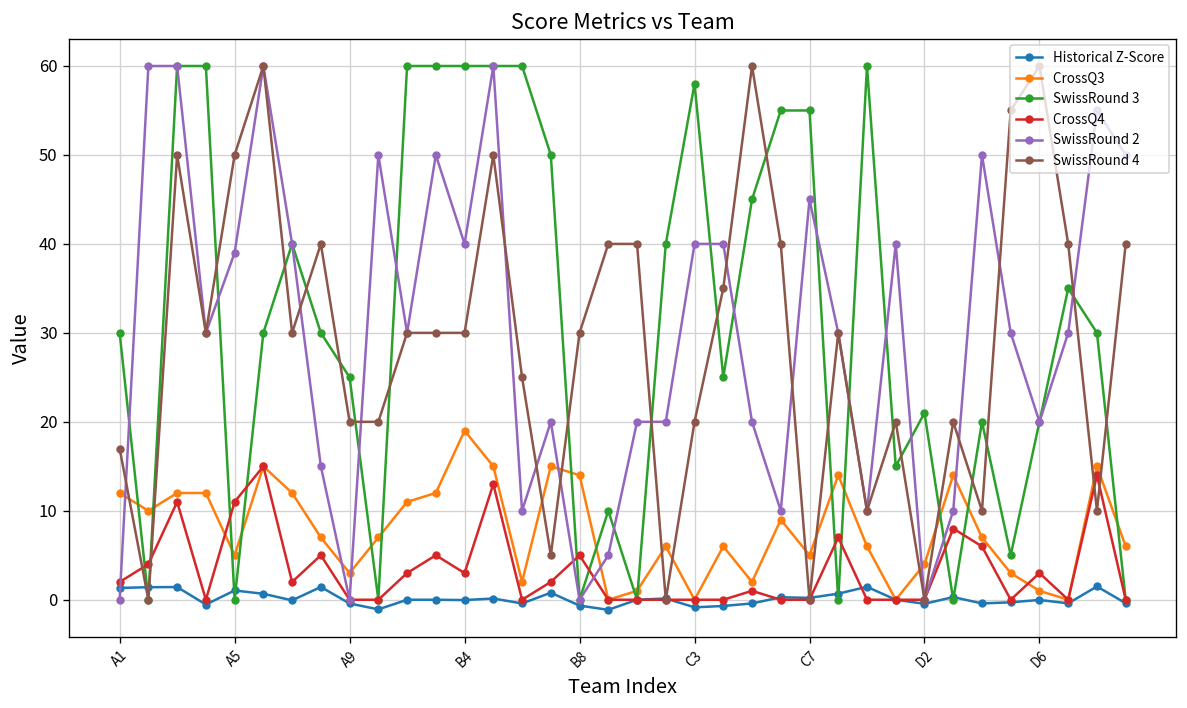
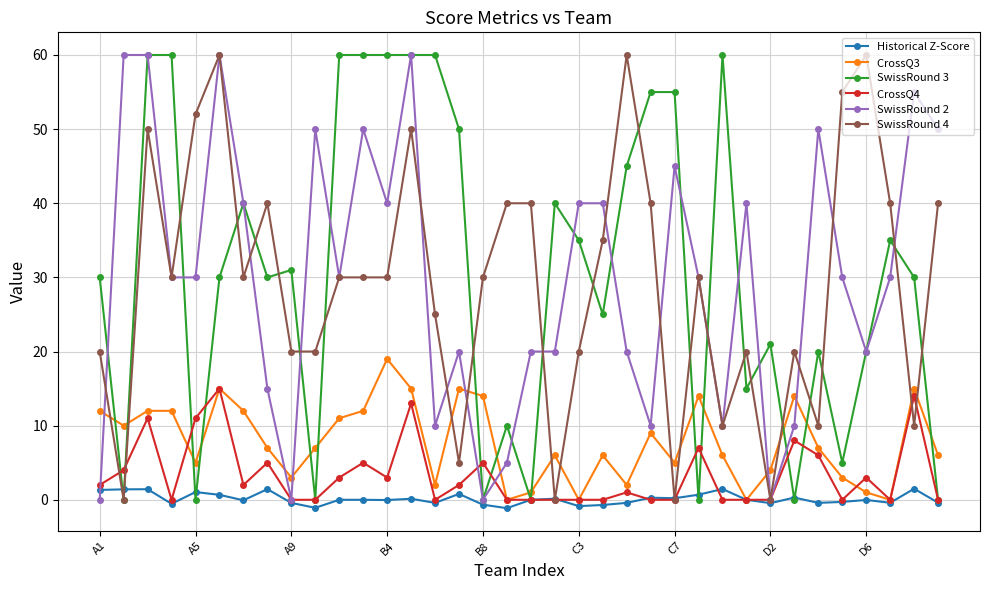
  {
    "Historical Z-Score": {
      "A1": 1,
      "A5": 1,
      "A9": 0,
      "B4": 0,
      "B8": -1,
      "C3": -1,
      "D2": 0,
      "D6": 0
    },
    "CrossQ3": {
      "A1": 12,
      "A5": 5,
      "A9": 3,
      "B4": 19,
      "B8": 14,
      "C7": 5,
      "D2": 4,
      "D6": 1
    },
    "SwissRound 3": {
      "A1": 30,
      "A5": 0,
-     "A9": 25,
+     "A9": 31,
      "B4": 60,
-     "C3": 58,
+     "C3": 35,
      "C7": 55,
      "D2": 21
    },
    "CrossQ4": {
      "A1": 2,
      "A5": 11,
      "B4": 3,
      "B8": 5,
      "D6": 3
    },
    "SwissRound 2": {
      "A1": 0,
-     "A5": 39,
+     "A5": 30,
      "B4": 40,
      "C3": 40,
      "C7": 45
    },
    "SwissRound 4": {
-     "A1": 17,
-     "A5": 50,
+     "A1": 20,
+     "A5": 52,
      "A9": 20,
      "B4": 30,
      "B8": 30,
      "C3": 20
    }
  }
